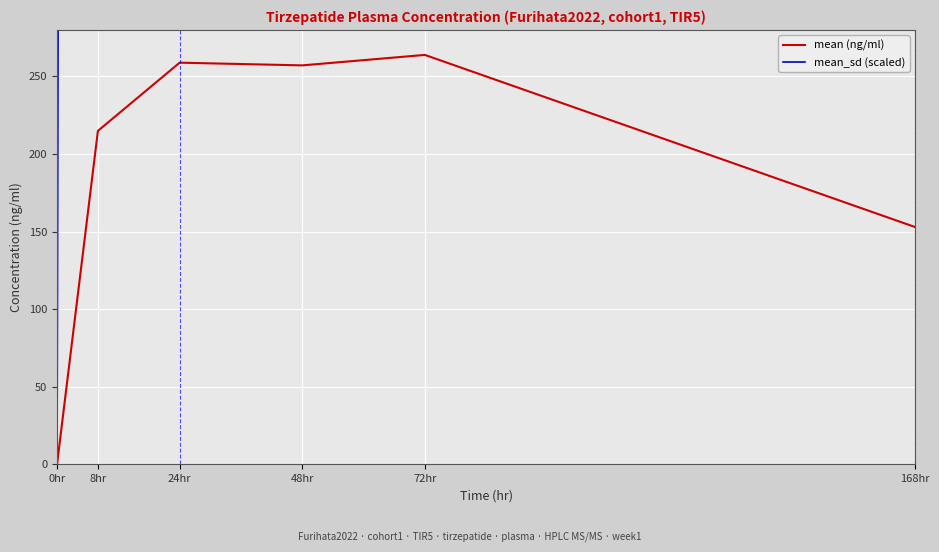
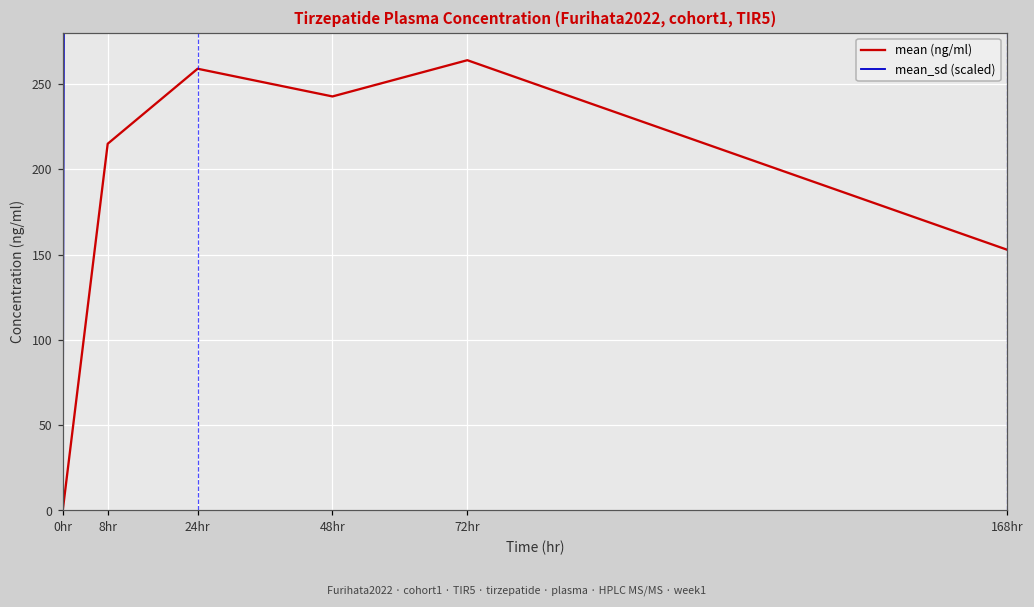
  {
    "mean (ng/ml)": {
      "8hr": 215,
      "24hr": 259,
-     "48hr": 257,
+     "48hr": 243,
      "72hr": 264,
      "168hr": 153
    }
  }
